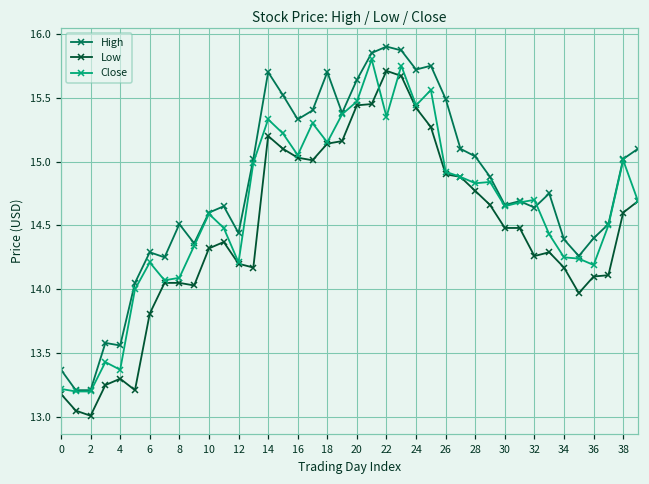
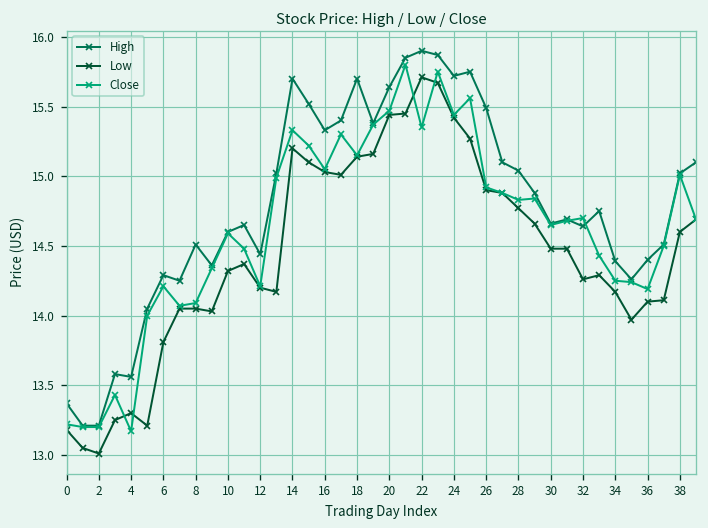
  {
    "Close": {
      "0": 13.22,
-     "4": 13.37,
+     "4": 13.17,
      "6": 14.21,
      "8": 14.09,
      "14": 15.33,
      "20": 15.47,
      "22": 15.35,
      "28": 14.83,
      "32": 14.70,
      "34": 14.25,
      "36": 14.19
    }
  }
